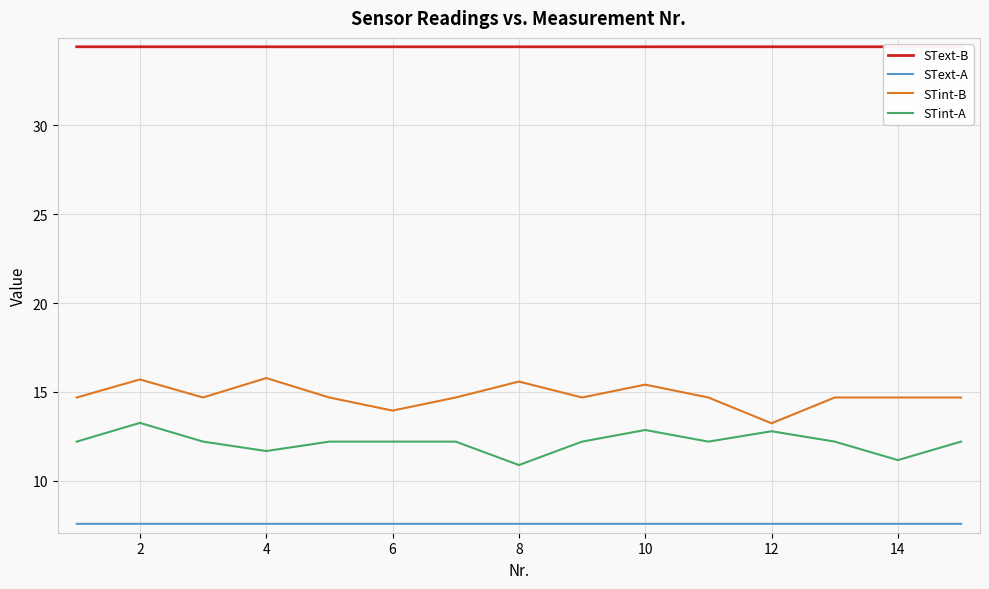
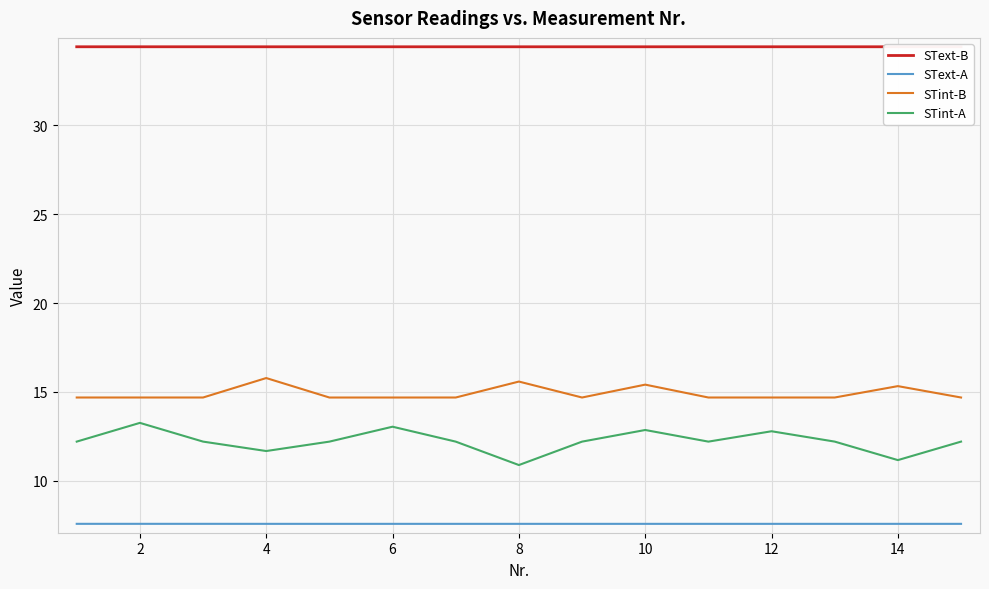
  {
    "SText-B": {
      "2": 34.4,
      "4": 34.4,
      "6": 34.4,
      "8": 34.4,
      "10": 34.4,
      "12": 34.4
    },
    "SText-A": {
      "2": 7.6,
      "4": 7.6,
      "6": 7.6,
      "8": 7.6,
      "10": 7.6,
      "12": 7.6,
      "14": 7.6
    },
    "STint-B": {
-     "2": 15.7,
+     "2": 14.7,
      "4": 15.8,
-     "6": 13.9,
+     "6": 14.7,
      "8": 15.6,
      "10": 15.4,
-     "12": 13.2,
-     "14": 14.7
+     "12": 14.7,
+     "14": 15.3
    },
    "STint-A": {
      "2": 13.2,
      "4": 11.7,
-     "6": 12.2,
+     "6": 13.0,
      "8": 10.9,
      "10": 12.8,
      "12": 12.8,
      "14": 11.2
    }
  }
